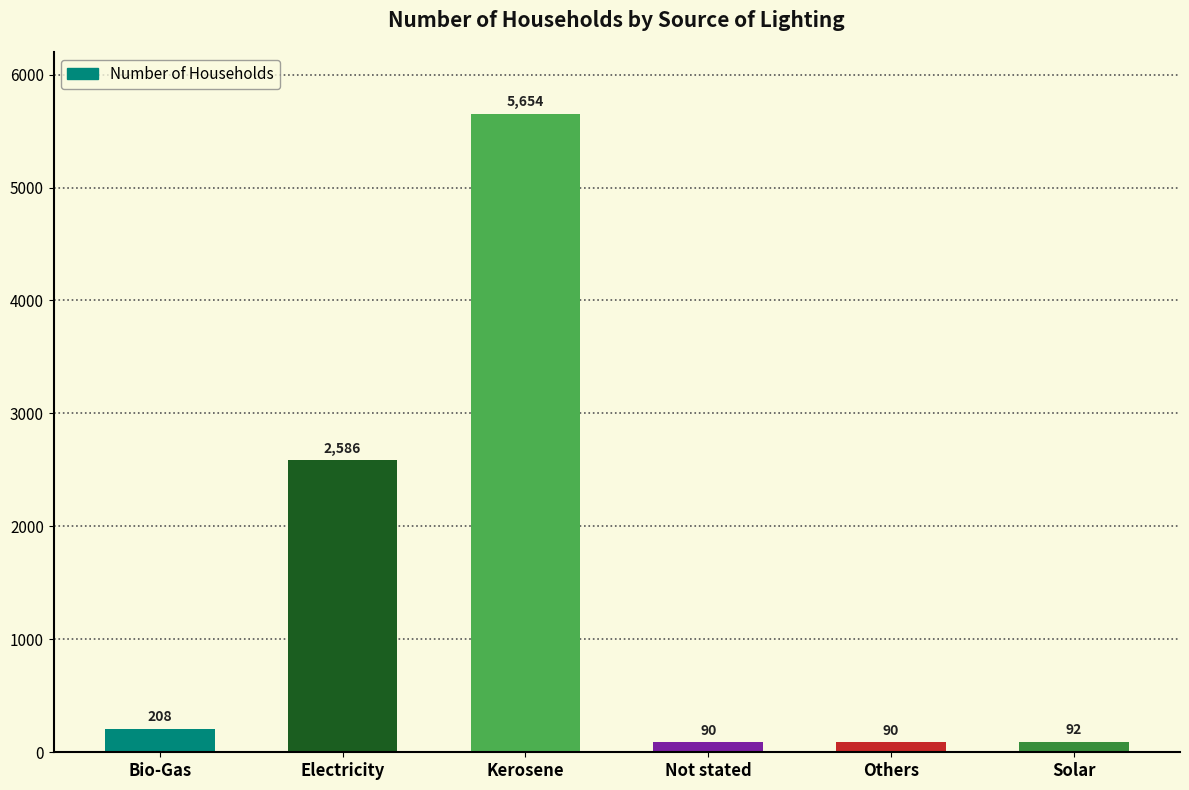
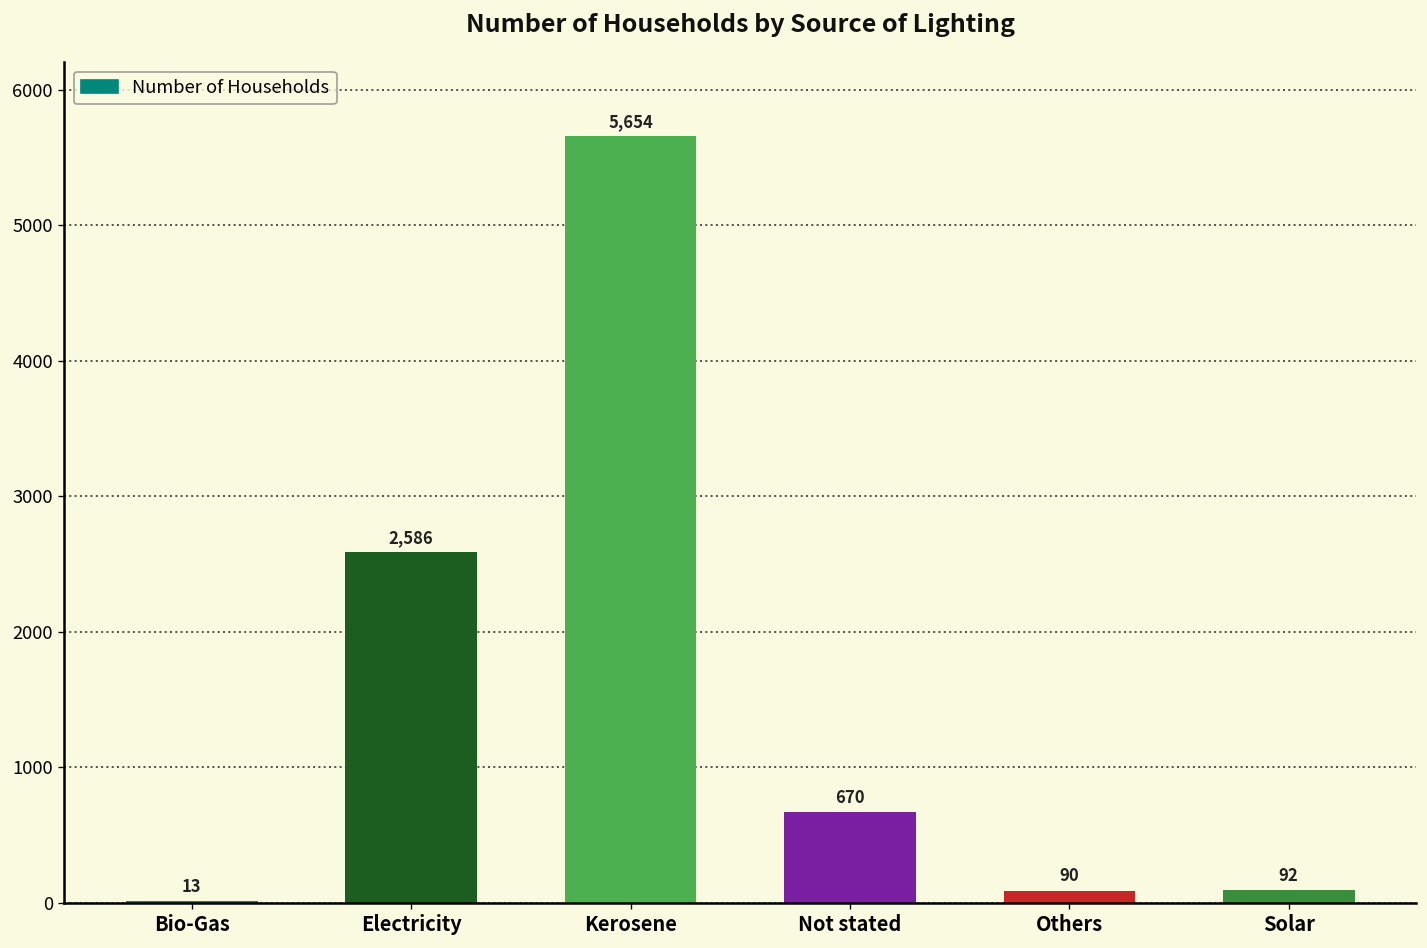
  {
-   "Bio-Gas": "208",
+   "Bio-Gas": "13",
    "Electricity": "2,586",
    "Kerosene": "5,654",
-   "Not stated": "90",
+   "Not stated": "670",
    "Others": "90",
    "Solar": "92"
  }
